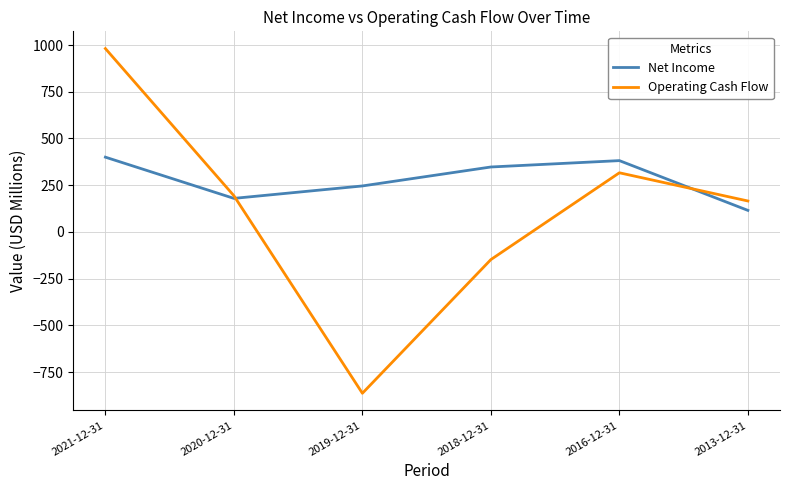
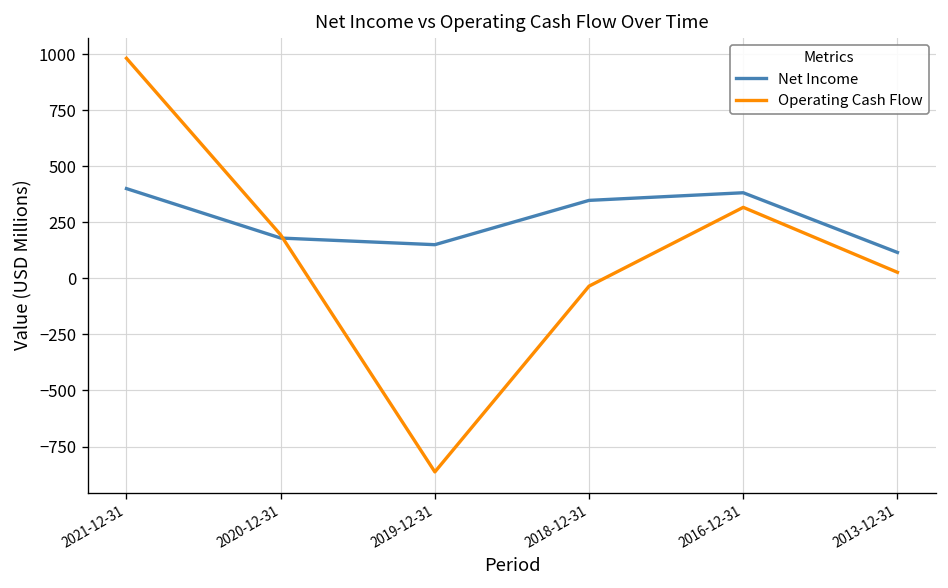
  {
    "Net Income": {
      "2021-12-31": 400,
      "2020-12-31": 180,
-     "2019-12-31": 250,
+     "2019-12-31": 150,
      "2018-12-31": 350,
      "2016-12-31": 380,
      "2013-12-31": 120
    },
    "Operating Cash Flow": {
      "2021-12-31": 980,
      "2020-12-31": 190,
      "2019-12-31": -860,
-     "2018-12-31": -150,
+     "2018-12-31": -30,
      "2016-12-31": 320,
-     "2013-12-31": 170
+     "2013-12-31": 30
    }
  }
